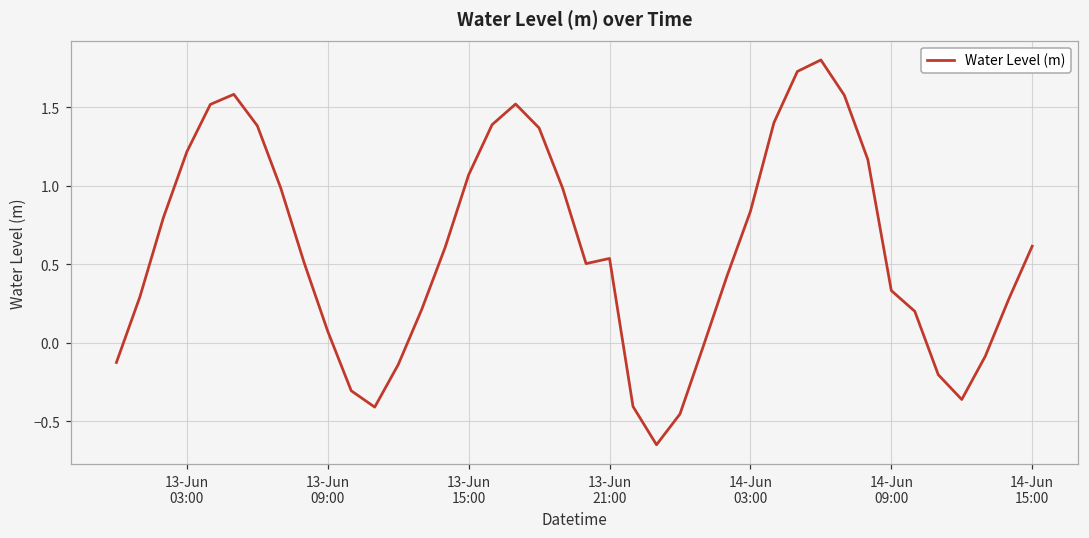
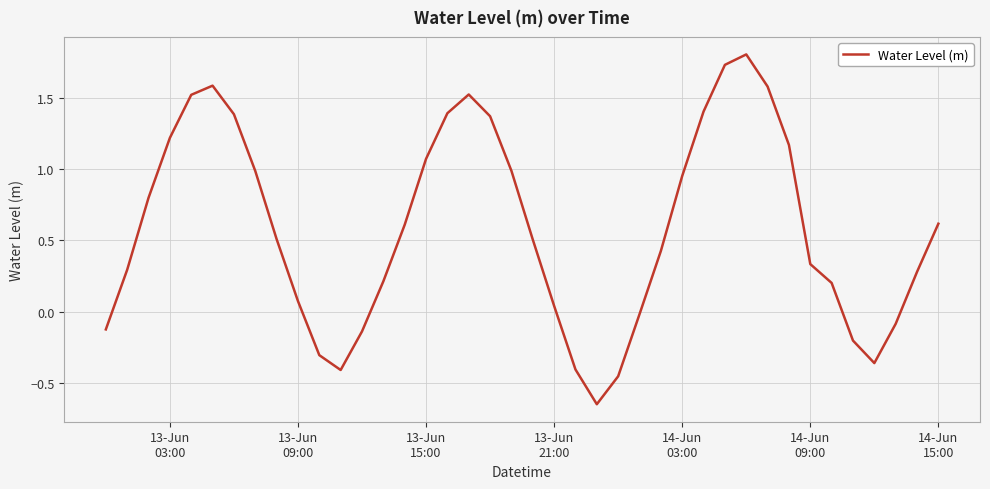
  {
    "13-Jun 03:00": 1.22,
    "13-Jun 09:00": 0.07,
    "13-Jun 15:00": 1.07,
-   "13-Jun 21:00": 0.54,
-   "14-Jun 03:00": 0.84,
+   "13-Jun 21:00": 0.04,
+   "14-Jun 03:00": 0.95,
    "14-Jun 09:00": 0.33,
    "14-Jun 15:00": 0.62
  }
